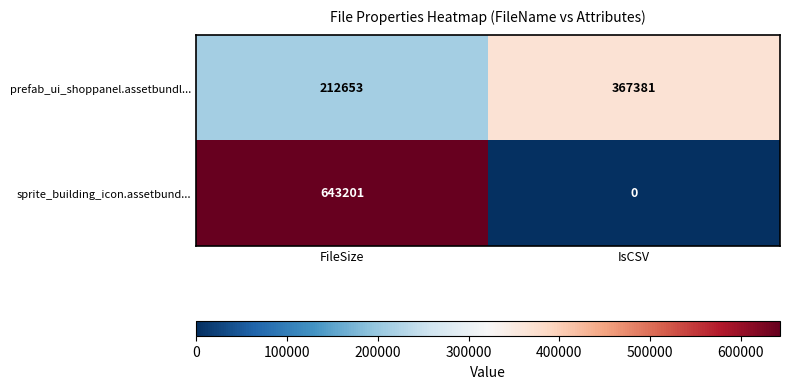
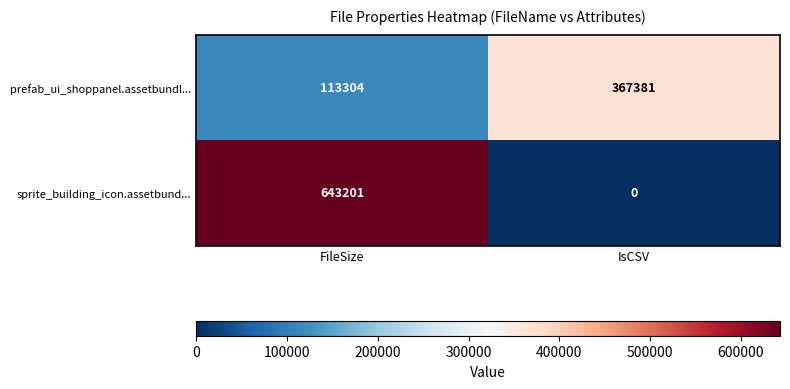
  {
    "prefab_ui_shoppanel.assetbundl...": {
-     "FileSize": 212653,
+     "FileSize": 113304,
      "IsCSV": 367381
    },
    "sprite_building_icon.assetbund...": {
      "FileSize": 643201,
      "IsCSV": 0
    }
  }
